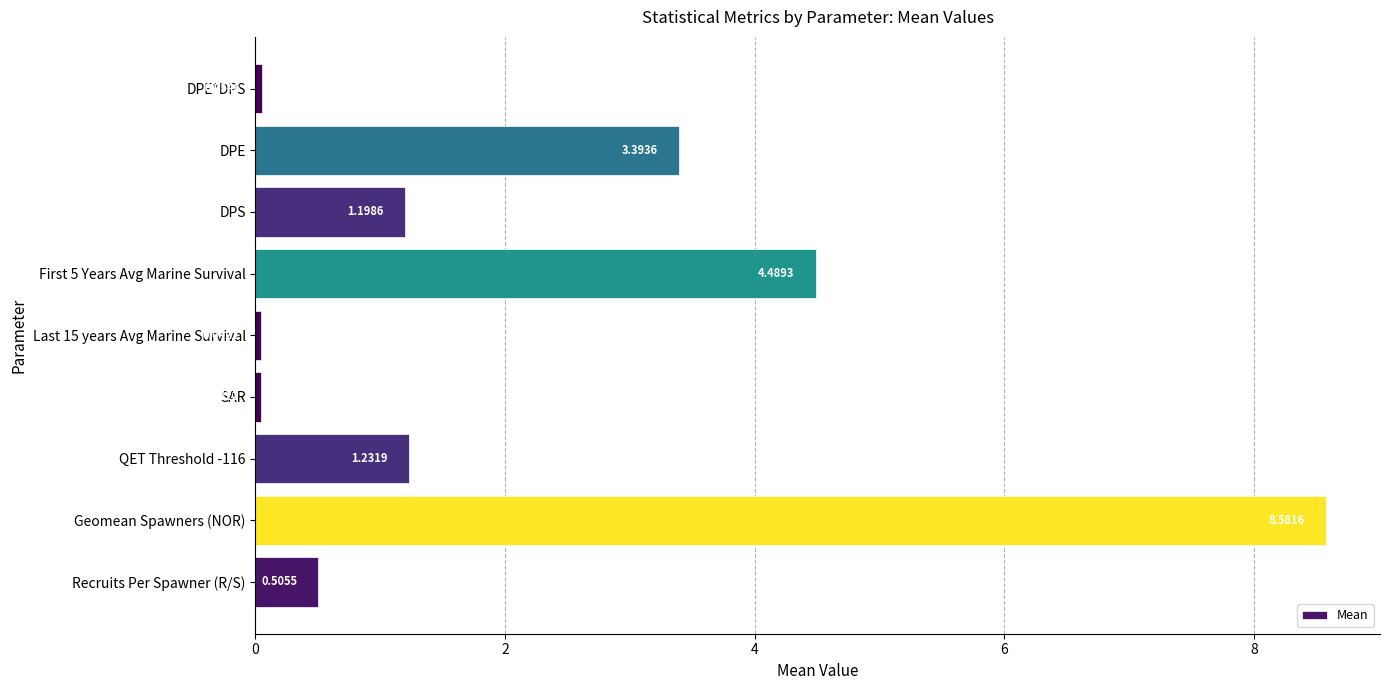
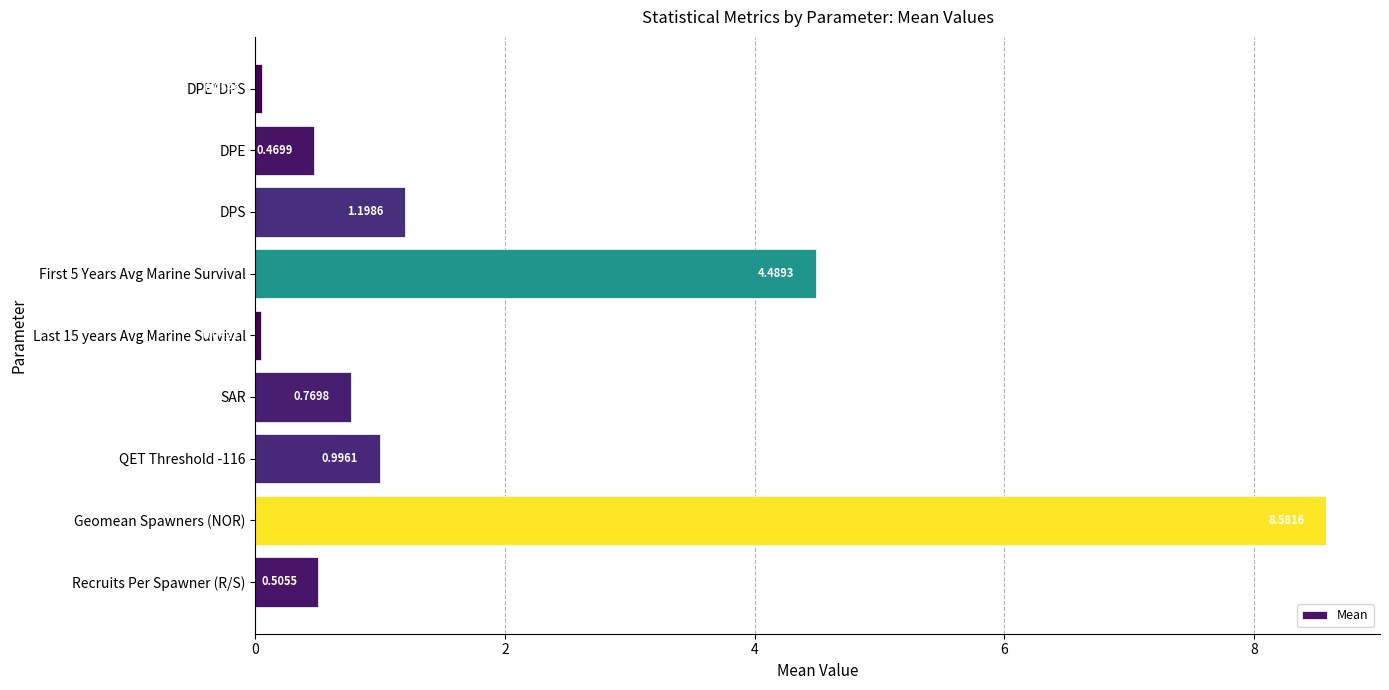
  {
-   "DPE": 3.3936,
+   "DPE": 0.4699,
    "DPS": 1.1986,
    "First 5 Years Avg Marine Survival": 4.4893,
-   "SAR": 0.04,
-   "QET Threshold -116": 1.2319,
+   "SAR": 0.77,
+   "QET Threshold -116": 0.9961,
    "Geomean Spawners (NOR)": 8.5816,
    "Recruits Per Spawner (R/S)": 0.5055
  }
